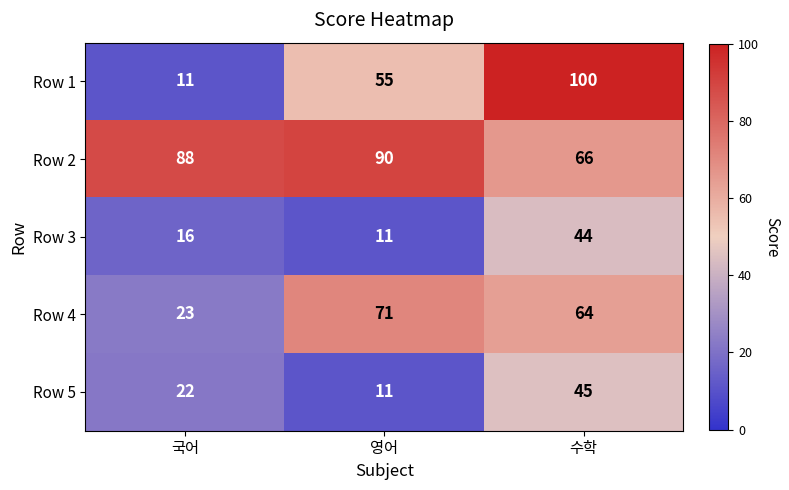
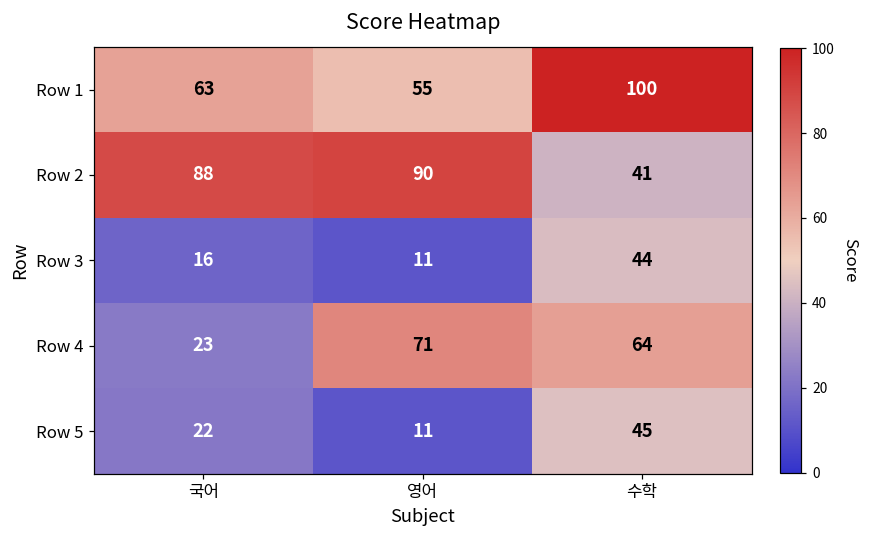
  {
    "Row 1": {
-     "국어": 11,
+     "국어": 63,
      "영어": 55,
      "수학": 100
    },
    "Row 2": {
      "국어": 88,
      "영어": 90,
-     "수학": 66
+     "수학": 41
    },
    "Row 3": {
      "국어": 16,
      "영어": 11,
      "수학": 44
    },
    "Row 4": {
      "국어": 23,
      "영어": 71,
      "수학": 64
    },
    "Row 5": {
      "국어": 22,
      "영어": 11,
      "수학": 45
    }
  }
